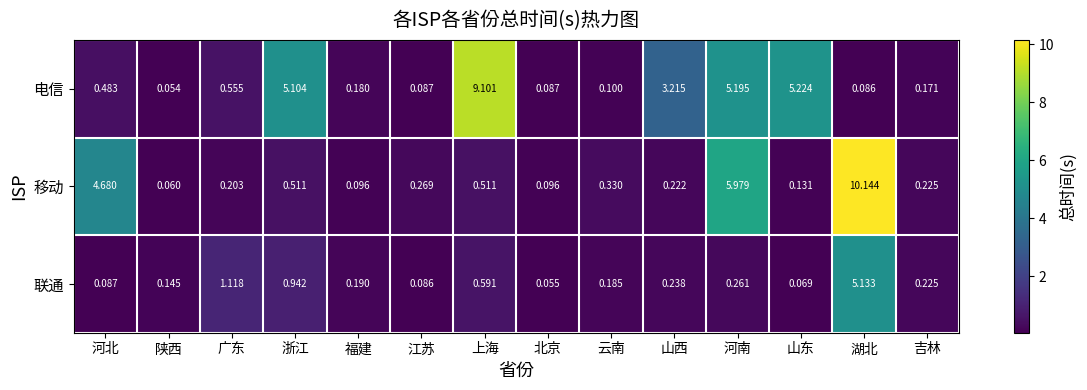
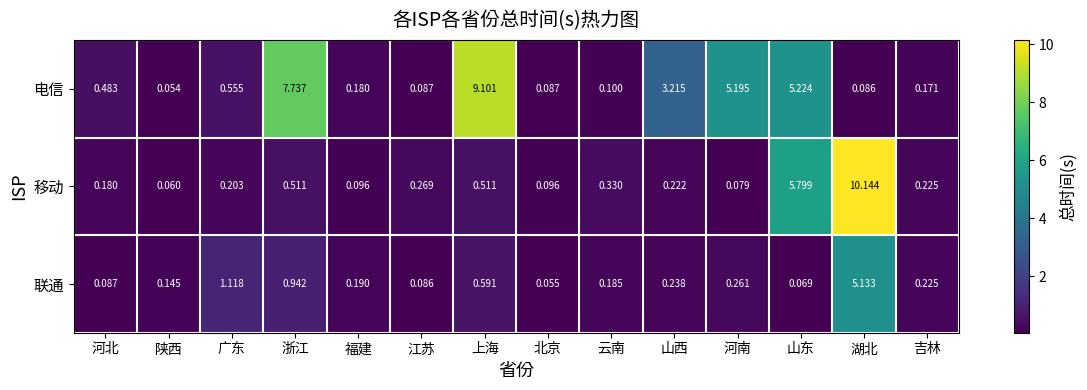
  {
    "电信": {
      "河北": 0.483,
      "陕西": 0.054,
      "广东": 0.555,
-     "浙江": 5.104,
+     "浙江": 7.737,
      "福建": 0.180,
      "江苏": 0.087,
      "上海": 9.101,
      "北京": 0.087,
      "云南": 0.100,
      "山西": 3.215,
      "河南": 5.195,
      "山东": 5.224,
      "湖北": 0.086,
      "吉林": 0.171
    },
    "移动": {
-     "河北": 4.680,
+     "河北": 0.180,
      "陕西": 0.060,
      "广东": 0.203,
      "浙江": 0.511,
      "福建": 0.096,
      "江苏": 0.269,
      "上海": 0.511,
      "北京": 0.096,
      "云南": 0.330,
      "山西": 0.222,
-     "河南": 5.979,
-     "山东": 0.131,
+     "河南": 0.079,
+     "山东": 5.799,
      "湖北": 10.144,
      "吉林": 0.225
    },
    "联通": {
      "河北": 0.087,
      "陕西": 0.145,
      "广东": 1.118,
      "浙江": 0.942,
      "福建": 0.190,
      "江苏": 0.086,
      "上海": 0.591,
      "北京": 0.055,
      "云南": 0.185,
      "山西": 0.238,
      "河南": 0.261,
      "山东": 0.069,
      "湖北": 5.133,
      "吉林": 0.225
    }
  }
